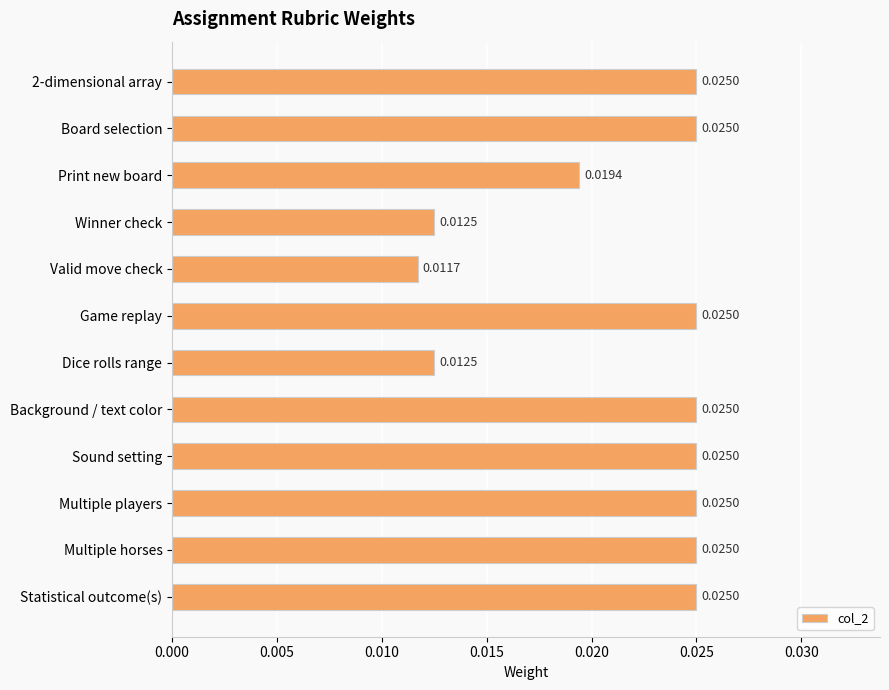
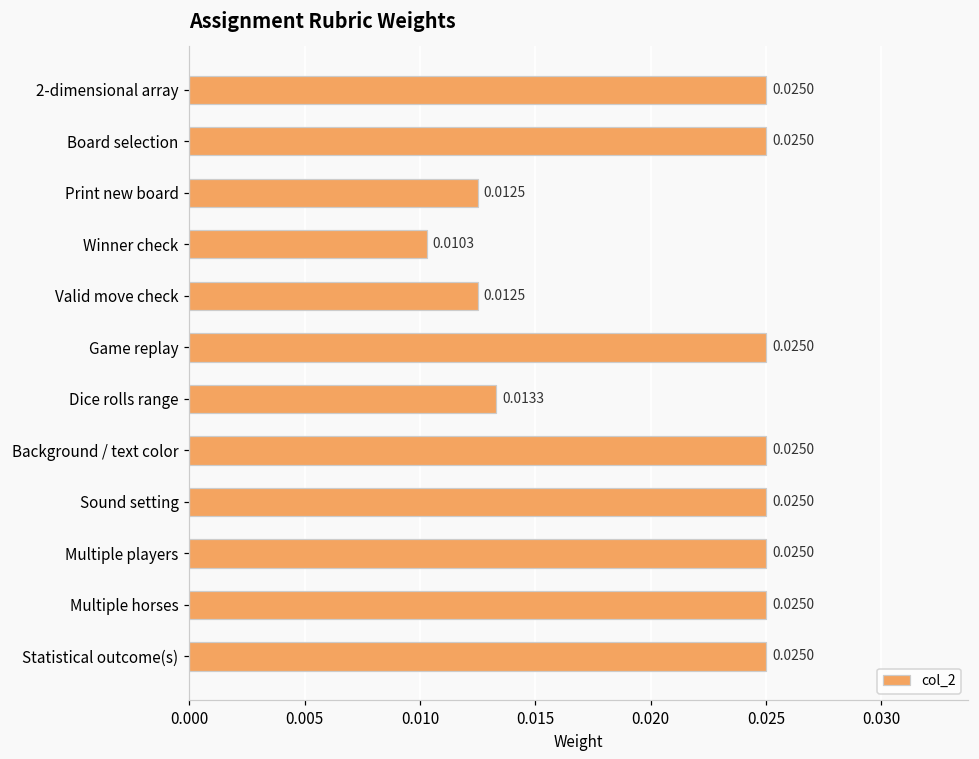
  {
    "2-dimensional array": 0.0250,
    "Board selection": 0.0250,
-   "Print new board": 0.0194,
-   "Winner check": 0.0125,
-   "Valid move check": 0.0117,
+   "Print new board": 0.0125,
+   "Winner check": 0.0103,
+   "Valid move check": 0.0125,
    "Game replay": 0.0250,
-   "Dice rolls range": 0.0125,
+   "Dice rolls range": 0.0133,
    "Background / text color": 0.0250,
    "Sound setting": 0.0250,
    "Multiple players": 0.0250,
    "Multiple horses": 0.0250,
    "Statistical outcome(s)": 0.0250
  }
